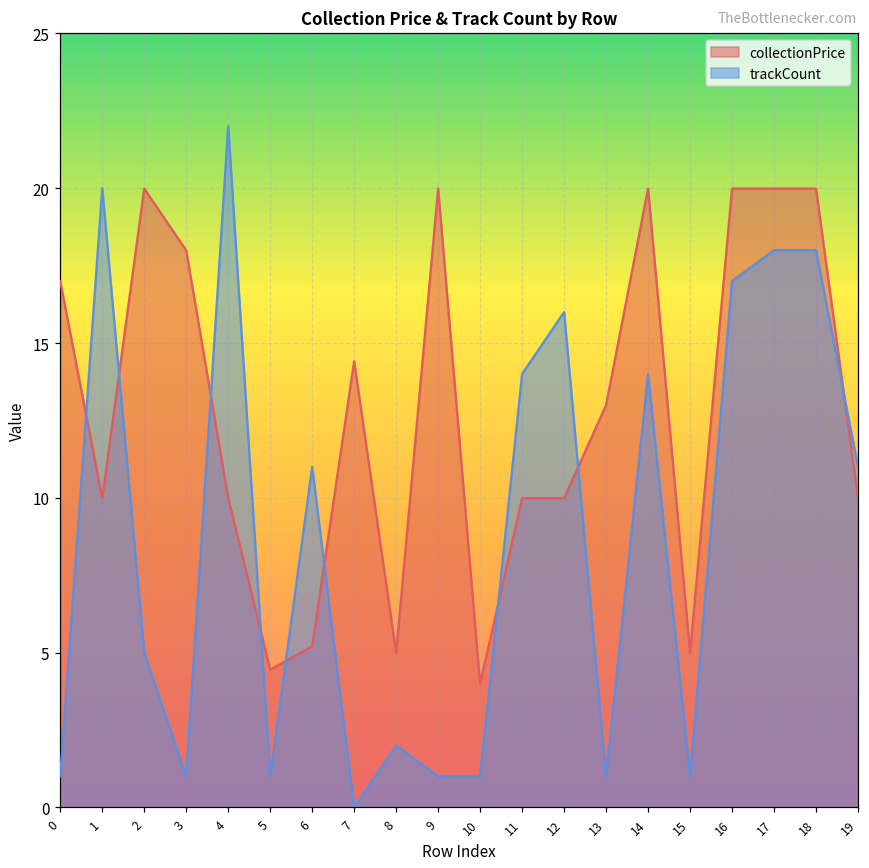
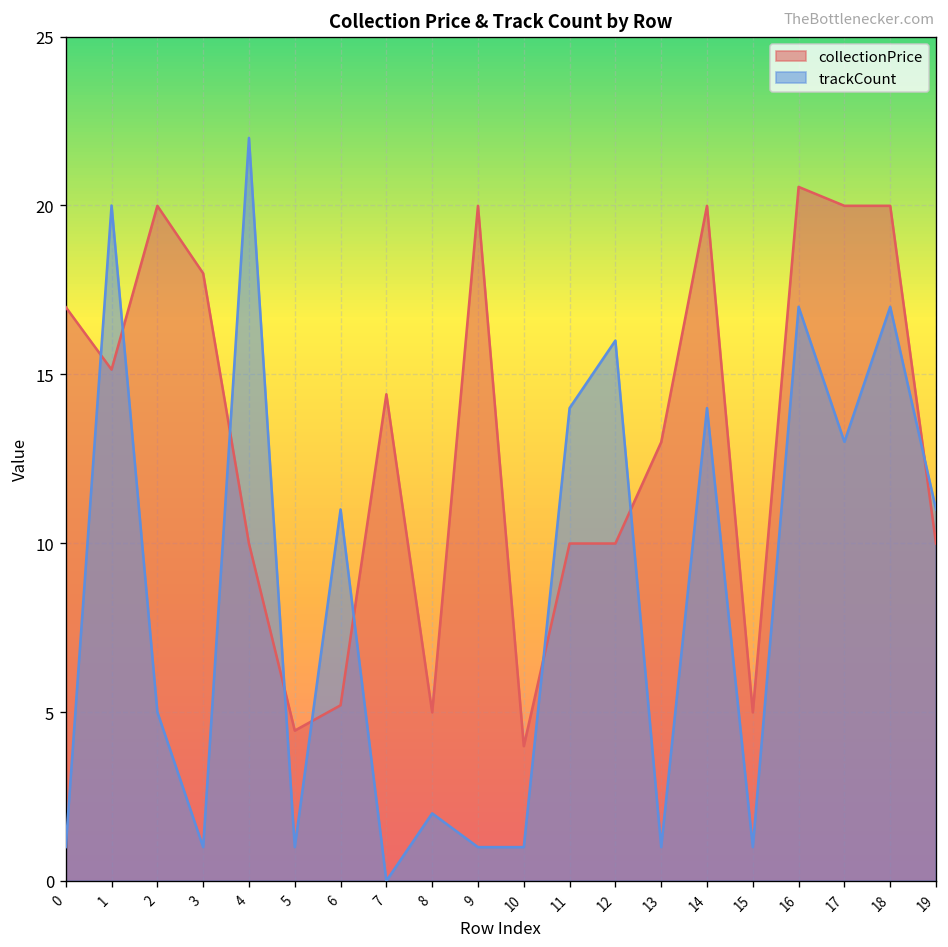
  {
    "collectionPrice": {
      "0": 17.0,
-     "1": 10.0,
+     "1": 15.1,
      "2": 20.0,
      "3": 18.0,
      "4": 10.0,
      "5": 4.5,
      "6": 5.2,
      "7": 14.4,
      "8": 5.0,
      "9": 20.0,
      "10": 4.0,
      "11": 10.0,
      "12": 10.0,
      "13": 13.0,
      "14": 20.0,
      "15": 5.0,
-     "16": 20.0,
+     "16": 20.6,
      "17": 20.0,
      "18": 20.0,
      "19": 10.0
    },
    "trackCount": {
      "0": 1,
      "1": 20,
      "2": 5,
      "3": 1,
      "4": 22,
      "5": 1,
      "6": 11,
      "7": 0,
      "8": 2,
      "9": 1,
      "10": 1,
      "11": 14,
      "12": 16,
      "13": 1,
      "14": 14,
      "15": 1,
      "16": 17,
-     "17": 18,
-     "18": 18,
+     "17": 13,
+     "18": 17,
      "19": 11
    }
  }
